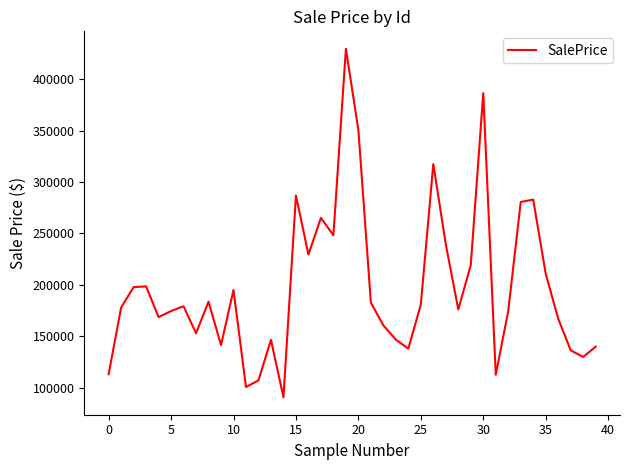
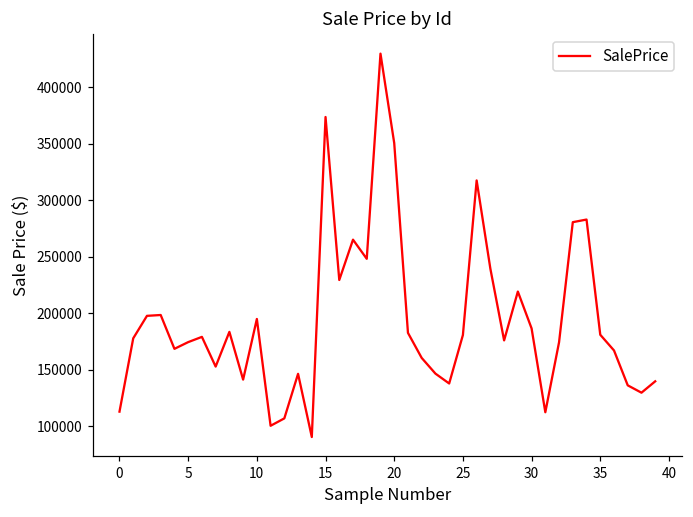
  {
    "0": 113000,
    "5": 175000,
    "10": 195000,
-   "15": 287000,
+   "15": 374000,
    "20": 351000,
    "25": 181000,
-   "30": 387000,
-   "35": 211000
+   "30": 187000,
+   "35": 181000
  }
